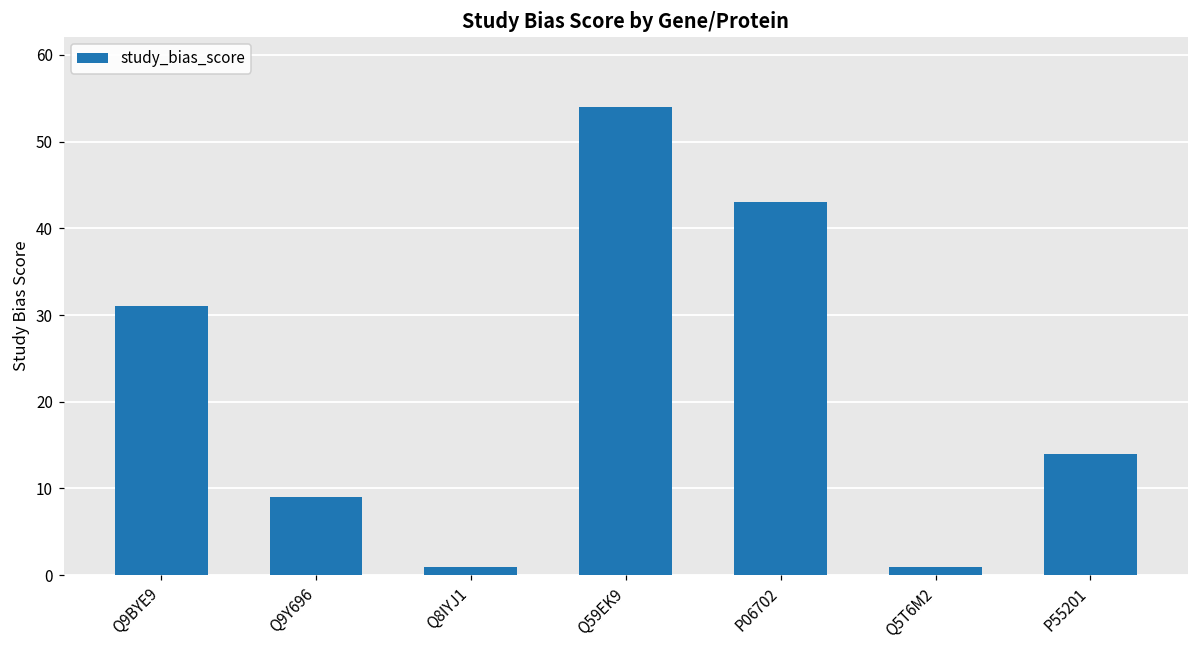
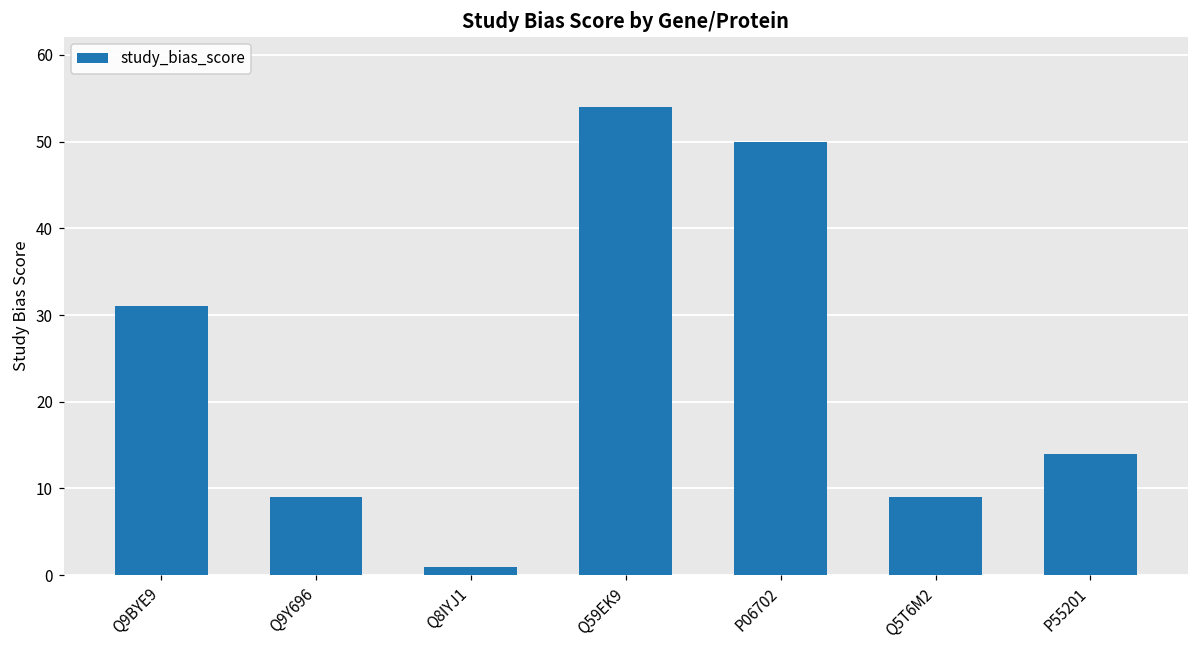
  {
    "Q9BYE9": 31,
    "Q9Y696": 9,
    "Q8IYJ1": 1,
    "Q59EK9": 54,
-   "P06702": 43,
-   "Q5T6M2": 1,
+   "P06702": 50,
+   "Q5T6M2": 9,
    "P55201": 14
  }
